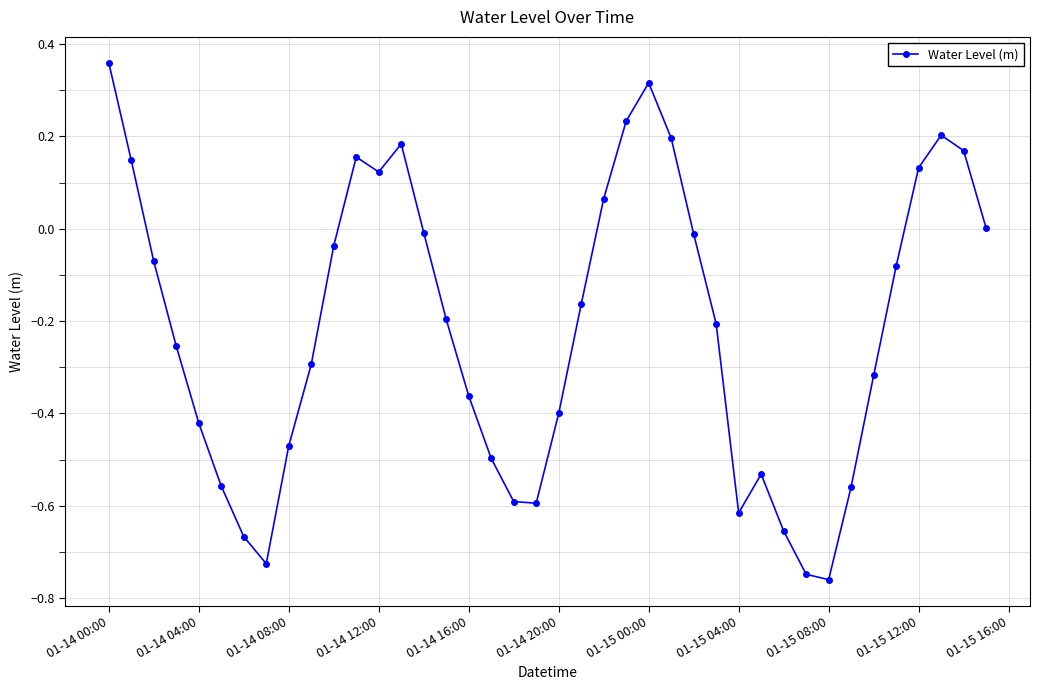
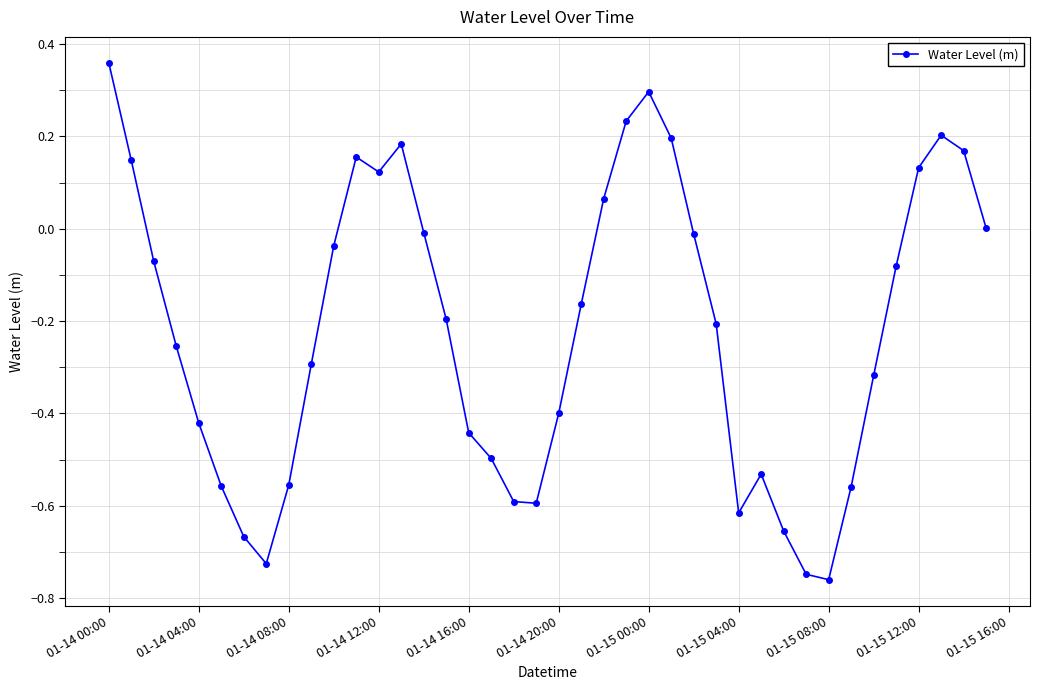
  {
    "01-14 00:00": 0.36,
    "01-14 04:00": -0.42,
-   "01-14 08:00": -0.47,
+   "01-14 08:00": -0.55,
    "01-14 12:00": 0.12,
-   "01-14 16:00": -0.36,
+   "01-14 16:00": -0.44,
    "01-14 20:00": -0.40,
-   "01-15 00:00": 0.32,
+   "01-15 00:00": 0.30,
    "01-15 04:00": -0.62,
    "01-15 08:00": -0.76,
    "01-15 12:00": 0.13
  }
